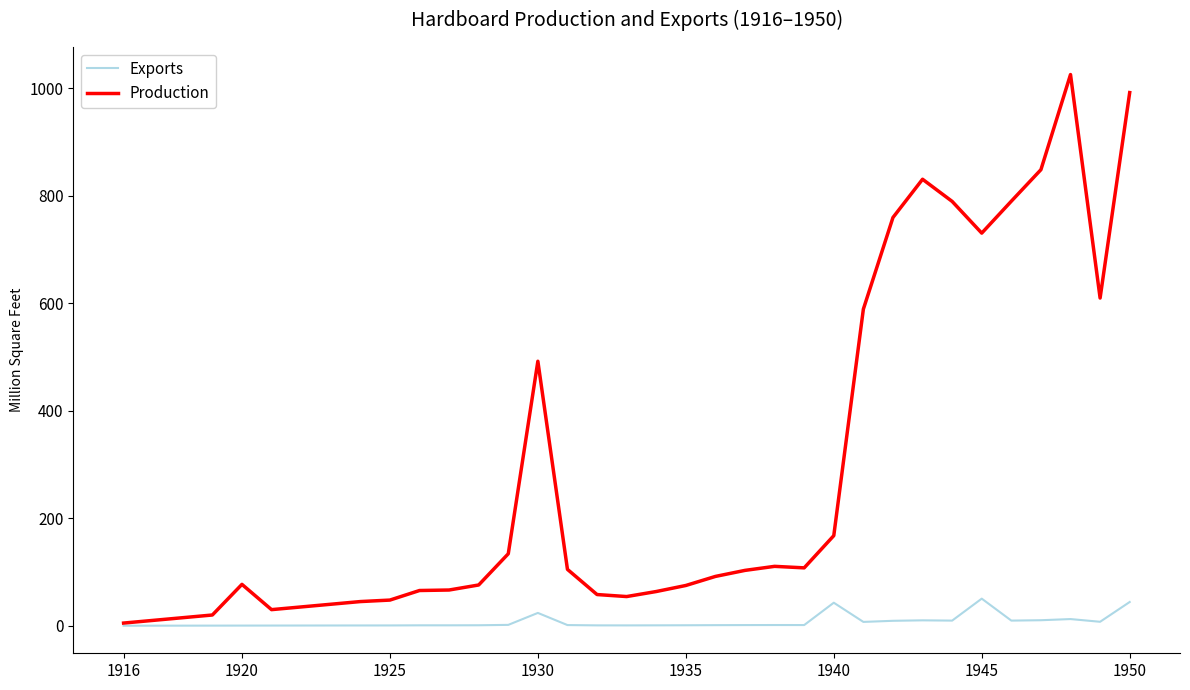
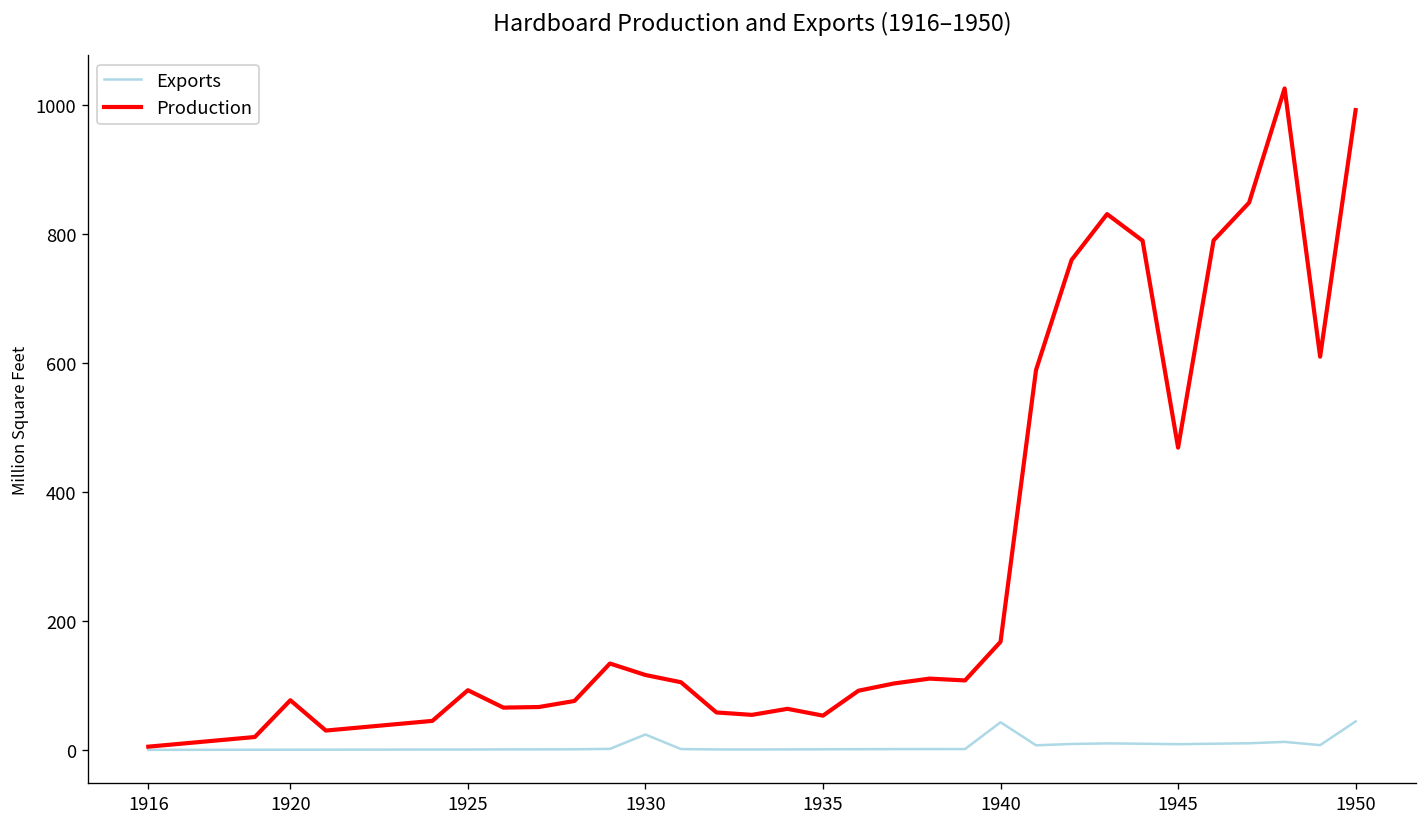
  {
    "Exports": {
      "1916": 0,
      "1920": 0,
      "1925": 0,
      "1930": 20,
      "1935": 0,
      "1940": 40,
-     "1945": 50,
+     "1945": 10,
      "1950": 40
    },
    "Production": {
      "1916": 10,
      "1920": 80,
-     "1925": 50,
-     "1930": 490,
-     "1935": 70,
+     "1925": 90,
+     "1930": 120,
+     "1935": 50,
      "1940": 170,
-     "1945": 730,
+     "1945": 470,
      "1950": 990
    }
  }
